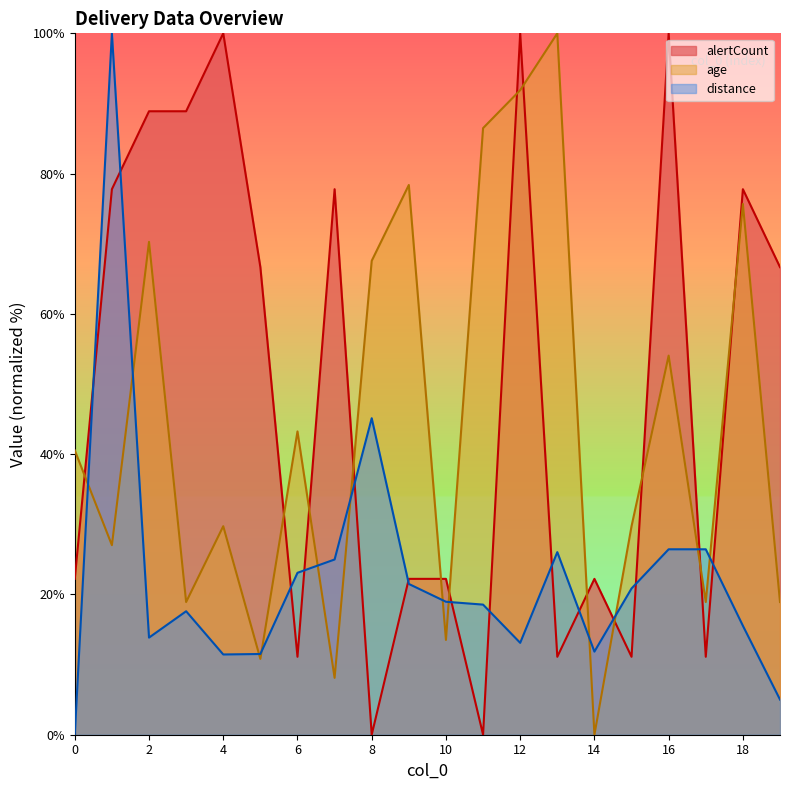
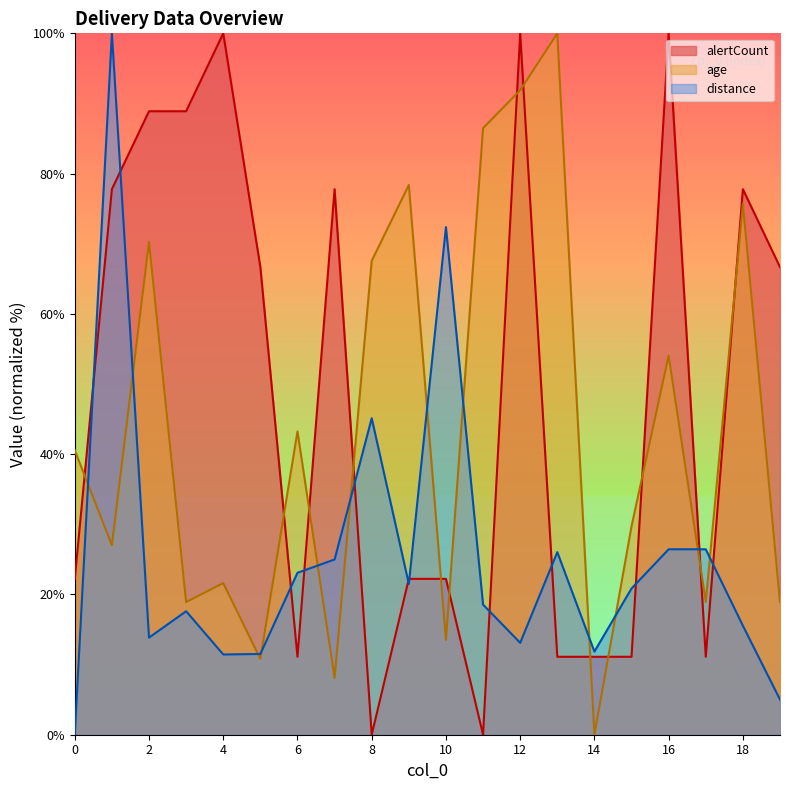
  {
    "alertCount": {
      "0": "22%",
      "2": "89%",
      "4": "100%",
      "6": "11%",
      "8": "0%",
      "10": "22%",
      "12": "100%",
-     "14": "22%",
+     "14": "11%",
      "16": "100%",
      "18": "78%"
    },
    "age": {
      "0": "41%",
      "2": "70%",
-     "4": "30%",
+     "4": "22%",
      "6": "43%",
      "8": "68%",
      "10": "14%",
      "12": "92%",
      "14": "0%",
      "16": "54%",
      "18": "76%"
    },
    "distance": {
      "0": "0%",
      "2": "14%",
      "4": "11%",
      "6": "23%",
      "8": "45%",
-     "10": "19%",
+     "10": "72%",
      "12": "13%",
      "14": "12%",
      "16": "26%",
      "18": "16%"
    }
  }
